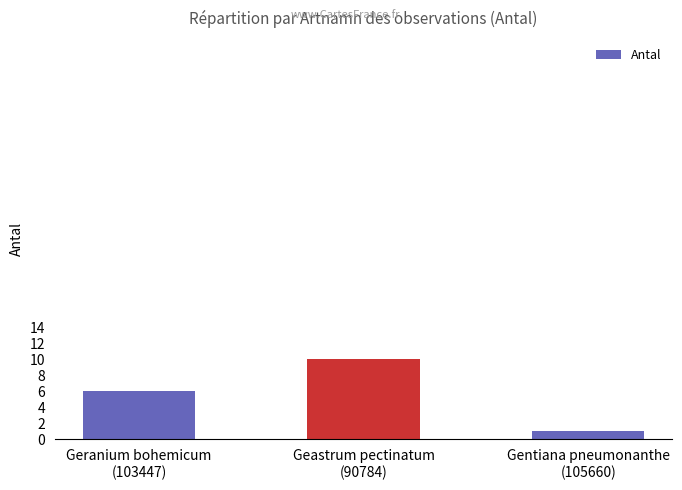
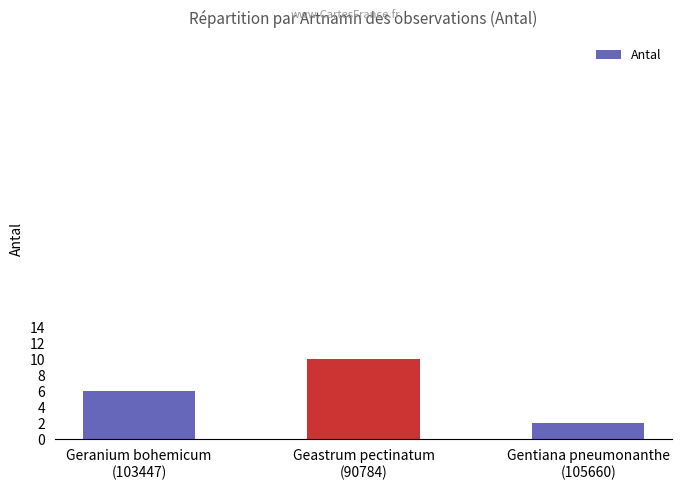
  {
    "Geranium bohemicum (103447)": 6,
    "Geastrum pectinatum (90784)": 10,
-   "Gentiana pneumonanthe (105660)": 1
+   "Gentiana pneumonanthe (105660)": 2
  }
